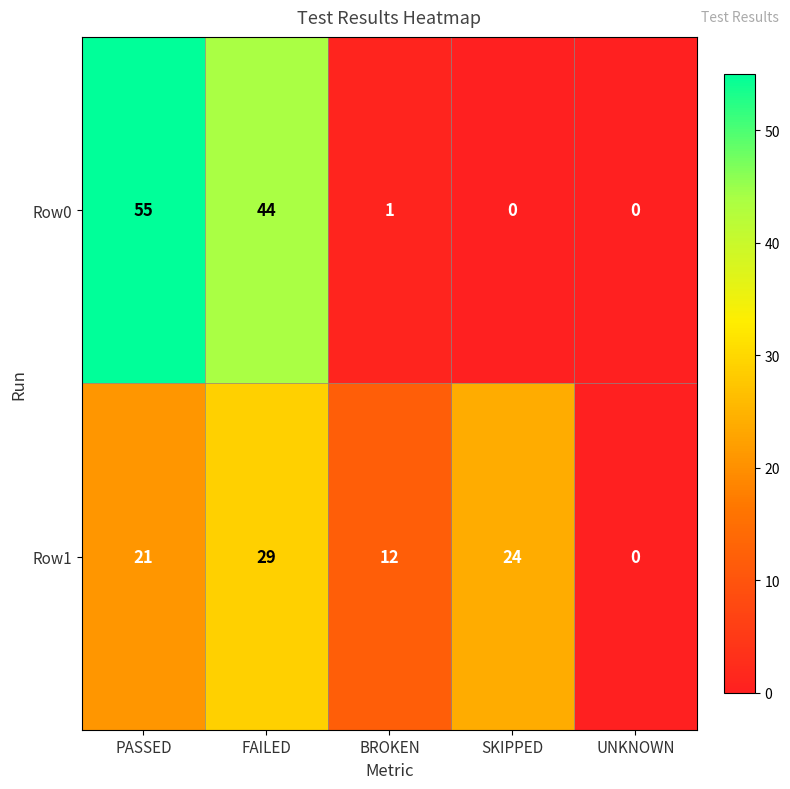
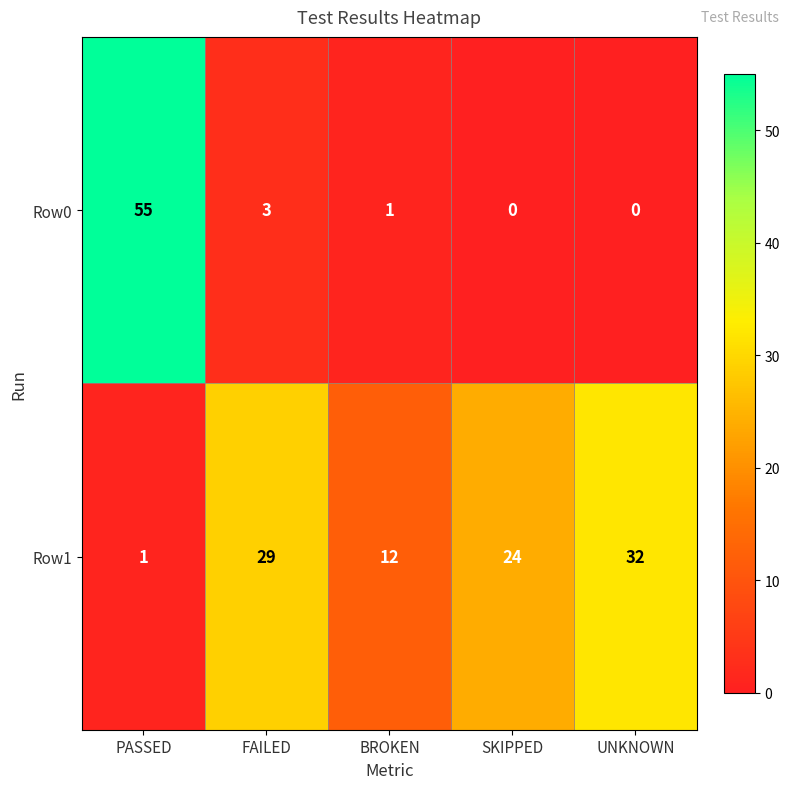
  {
    "Row0": {
      "PASSED": 55,
-     "FAILED": 44,
+     "FAILED": 3,
      "BROKEN": 1,
      "SKIPPED": 0,
      "UNKNOWN": 0
    },
    "Row1": {
-     "PASSED": 21,
+     "PASSED": 1,
      "FAILED": 29,
      "BROKEN": 12,
      "SKIPPED": 24,
-     "UNKNOWN": 0
+     "UNKNOWN": 32
    }
  }
